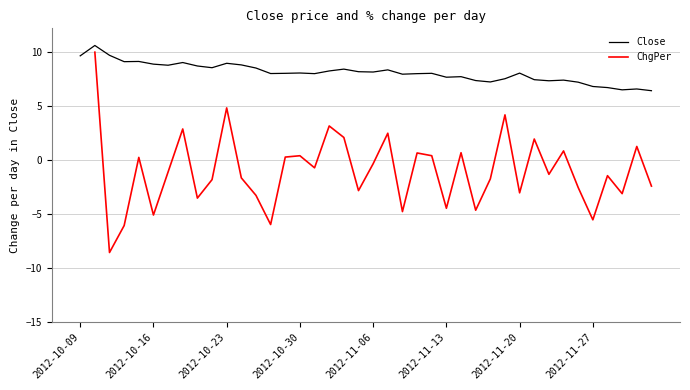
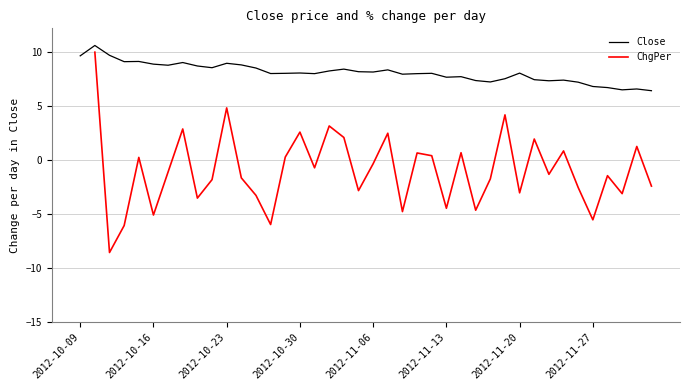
  {
    "Close": {
      "2012-10-09": 9.6,
      "2012-10-16": 8.9,
      "2012-10-23": 8.9,
      "2012-10-30": 8.0,
      "2012-11-06": 8.1,
      "2012-11-13": 7.7,
      "2012-11-20": 8.0,
      "2012-11-27": 6.8
    },
    "ChgPer": {
      "2012-10-16": -5.1,
      "2012-10-23": 4.8,
-     "2012-10-30": 0.4,
+     "2012-10-30": 2.6,
      "2012-11-06": -0.4,
      "2012-11-13": -4.5,
      "2012-11-20": -3.1,
      "2012-11-27": -5.6
    }
  }
